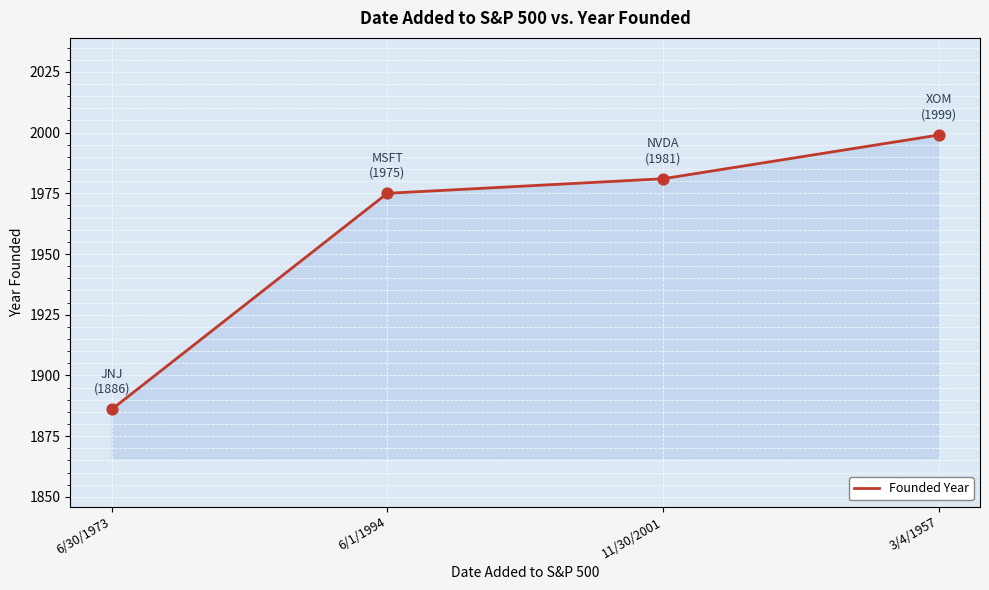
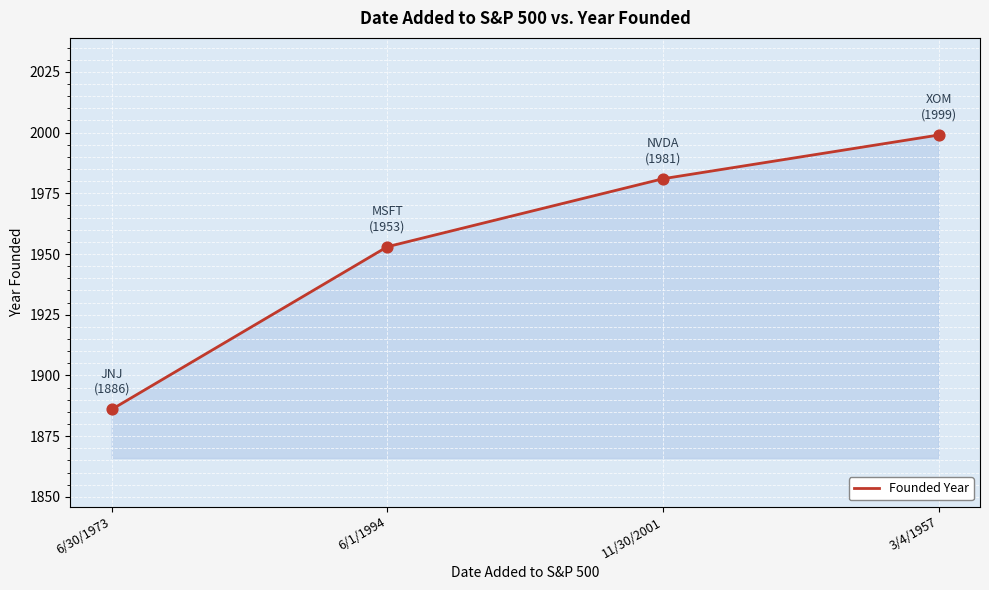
  {
    "6/30/1973": "(1886)",
-   "6/1/1994": "(1975)",
+   "6/1/1994": "(1953)",
    "11/30/2001": "(1981)",
    "3/4/1957": "(1999)"
  }
